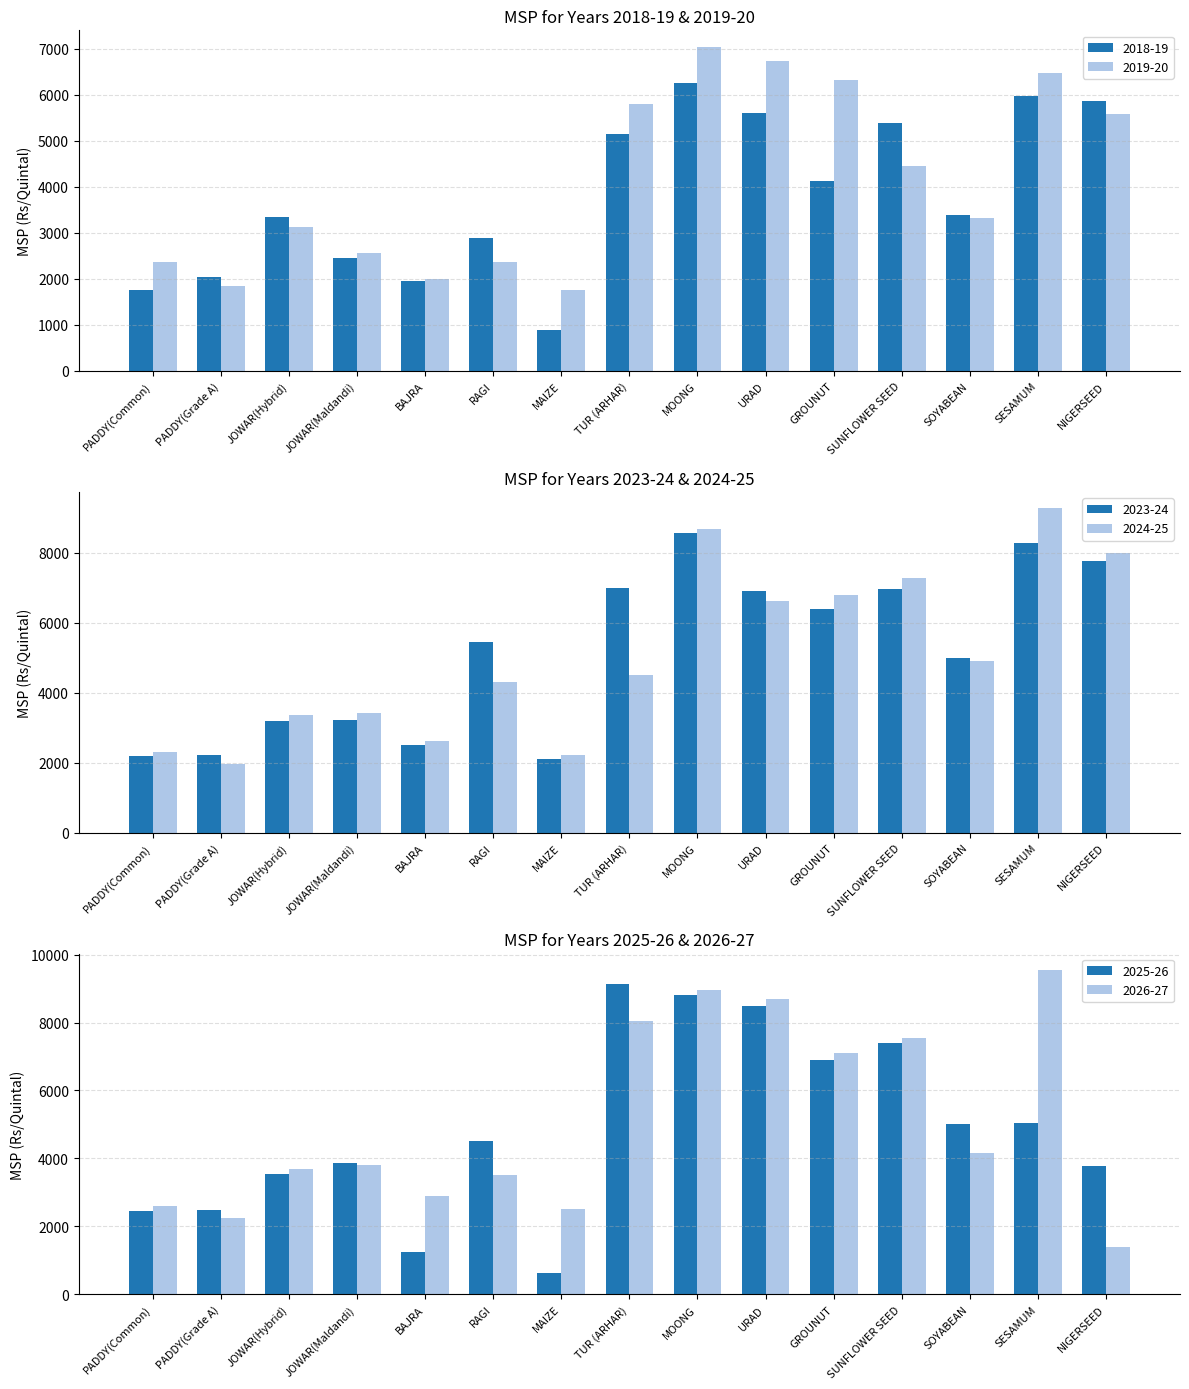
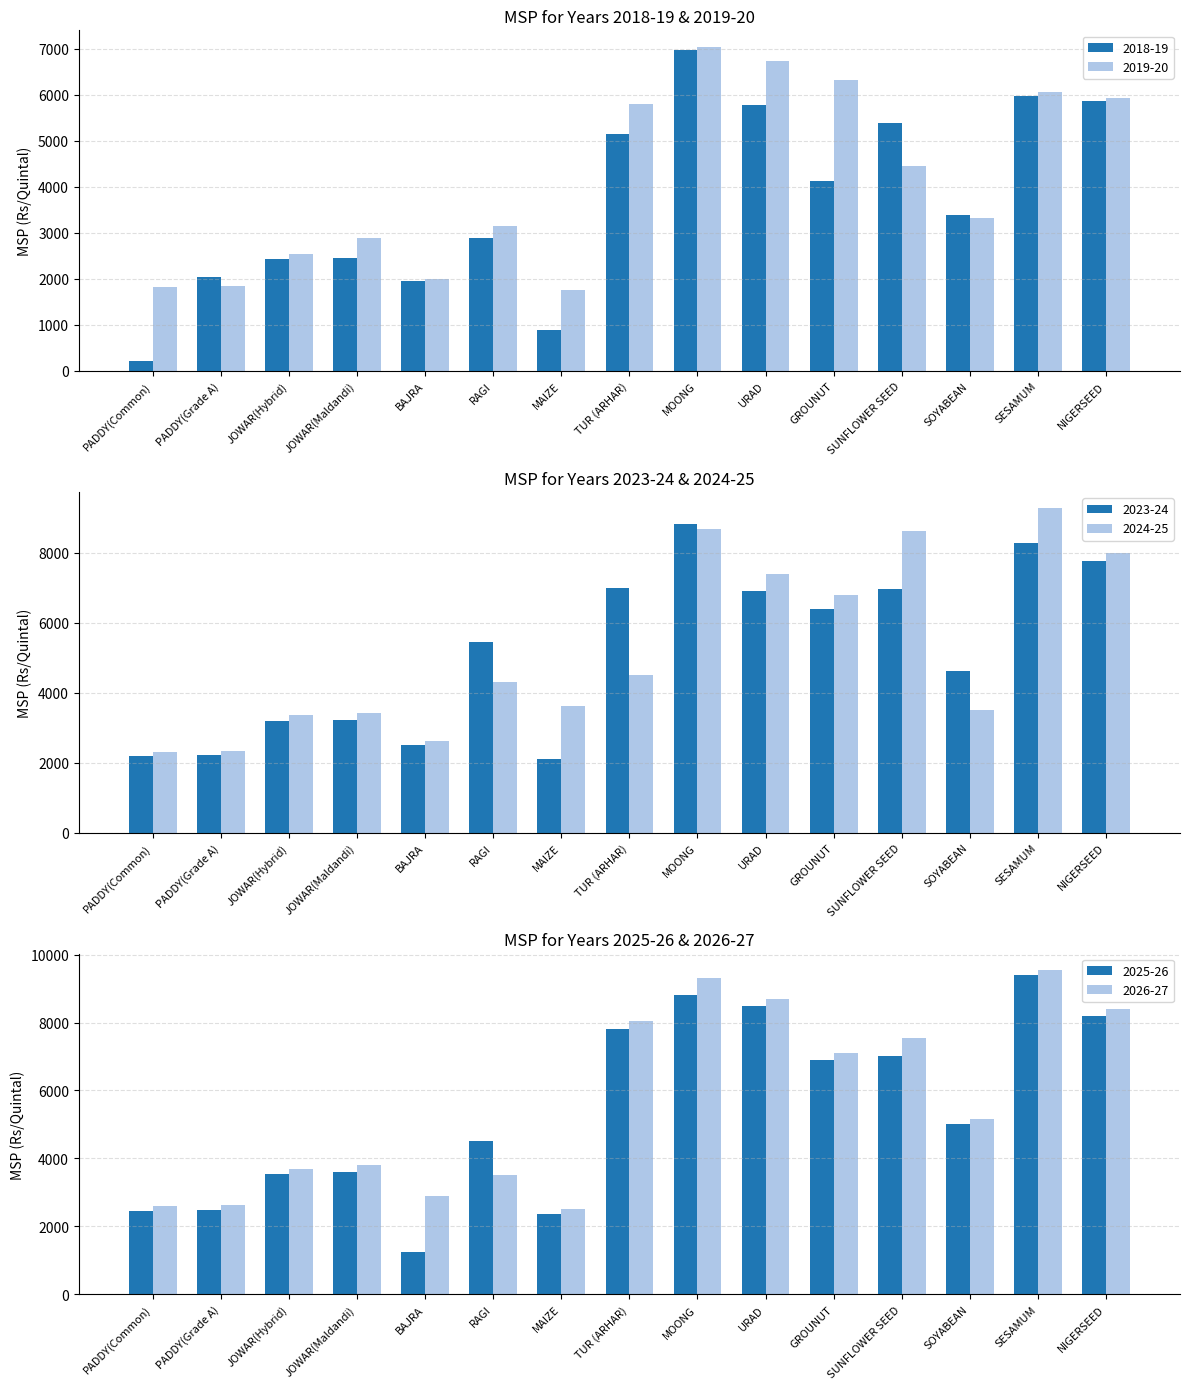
  {
    "MSP for Years 2018-19 & 2019-20": {
      "2018-19": {
-       "PADDY(Common)": 1800,
+       "PADDY(Common)": 200,
        "PADDY(Grade A)": 2000,
-       "JOWAR(Hybrid)": 3300,
+       "JOWAR(Hybrid)": 2400,
        "JOWAR(Maldandi)": 2500,
        "BAJRA": 2000,
        "RAGI": 2900,
        "MAIZE": 900,
        "TUR (ARHAR)": 5200,
-       "MOONG": 6300,
-       "URAD": 5600,
+       "MOONG": 7000,
+       "URAD": 5800,
        "GROUNUT": 4100,
        "SUNFLOWER SEED": 5400,
        "SOYABEAN": 3400,
        "SESAMUM": 6000,
        "NIGERSEED": 5900
      },
      "2019-20": {
-       "PADDY(Common)": 2400,
+       "PADDY(Common)": 1800,
        "PADDY(Grade A)": 1800,
-       "JOWAR(Hybrid)": 3100,
-       "JOWAR(Maldandi)": 2600,
+       "JOWAR(Hybrid)": 2600,
+       "JOWAR(Maldandi)": 2900,
        "BAJRA": 2000,
-       "RAGI": 2400,
+       "RAGI": 3200,
        "MAIZE": 1800,
        "TUR (ARHAR)": 5800,
        "MOONG": 7100,
        "URAD": 6700,
        "GROUNUT": 6300,
        "SUNFLOWER SEED": 4500,
        "SOYABEAN": 3300,
-       "SESAMUM": 6500,
-       "NIGERSEED": 5600
+       "SESAMUM": 6100,
+       "NIGERSEED": 5900
      }
    },
    "MSP for Years 2023-24 & 2024-25": {
      "2023-24": {
        "PADDY(Common)": 2200,
        "PADDY(Grade A)": 2200,
        "JOWAR(Hybrid)": 3200,
        "JOWAR(Maldandi)": 3200,
        "BAJRA": 2500,
        "RAGI": 5500,
        "MAIZE": 2100,
        "TUR (ARHAR)": 7000,
-       "MOONG": 8600,
+       "MOONG": 8800,
        "URAD": 6900,
        "GROUNUT": 6400,
        "SUNFLOWER SEED": 7000,
-       "SOYABEAN": 5000,
+       "SOYABEAN": 4600,
        "SESAMUM": 8300,
        "NIGERSEED": 7800
      },
      "2024-25": {
        "PADDY(Common)": 2300,
-       "PADDY(Grade A)": 1900,
+       "PADDY(Grade A)": 2300,
        "JOWAR(Hybrid)": 3400,
        "JOWAR(Maldandi)": 3400,
        "BAJRA": 2600,
        "RAGI": 4300,
-       "MAIZE": 2200,
+       "MAIZE": 3600,
        "TUR (ARHAR)": 4500,
        "MOONG": 8700,
-       "URAD": 6600,
+       "URAD": 7400,
        "GROUNUT": 6800,
-       "SUNFLOWER SEED": 7300,
-       "SOYABEAN": 4900,
+       "SUNFLOWER SEED": 8600,
+       "SOYABEAN": 3500,
        "SESAMUM": 9300,
        "NIGERSEED": 8000
      }
    },
    "MSP for Years 2025-26 & 2026-27": {
      "2025-26": {
        "PADDY(Common)": 2500,
        "PADDY(Grade A)": 2500,
        "JOWAR(Hybrid)": 3600,
-       "JOWAR(Maldandi)": 3900,
+       "JOWAR(Maldandi)": 3600,
        "BAJRA": 1200,
        "RAGI": 4500,
-       "MAIZE": 600,
-       "TUR (ARHAR)": 9100,
+       "MAIZE": 2400,
+       "TUR (ARHAR)": 7800,
        "MOONG": 8800,
        "URAD": 8500,
        "GROUNUT": 6900,
-       "SUNFLOWER SEED": 7400,
+       "SUNFLOWER SEED": 7000,
        "SOYABEAN": 5000,
-       "SESAMUM": 5100,
-       "NIGERSEED": 3800
+       "SESAMUM": 9400,
+       "NIGERSEED": 8200
      },
      "2026-27": {
        "PADDY(Common)": 2600,
-       "PADDY(Grade A)": 2200,
+       "PADDY(Grade A)": 2600,
        "JOWAR(Hybrid)": 3700,
        "JOWAR(Maldandi)": 3800,
        "BAJRA": 2900,
        "RAGI": 3500,
        "MAIZE": 2500,
        "TUR (ARHAR)": 8100,
-       "MOONG": 9000,
+       "MOONG": 9300,
        "URAD": 8700,
        "GROUNUT": 7100,
        "SUNFLOWER SEED": 7600,
-       "SOYABEAN": 4100,
+       "SOYABEAN": 5200,
        "SESAMUM": 9600,
-       "NIGERSEED": 1400
+       "NIGERSEED": 8400
      }
    }
  }
